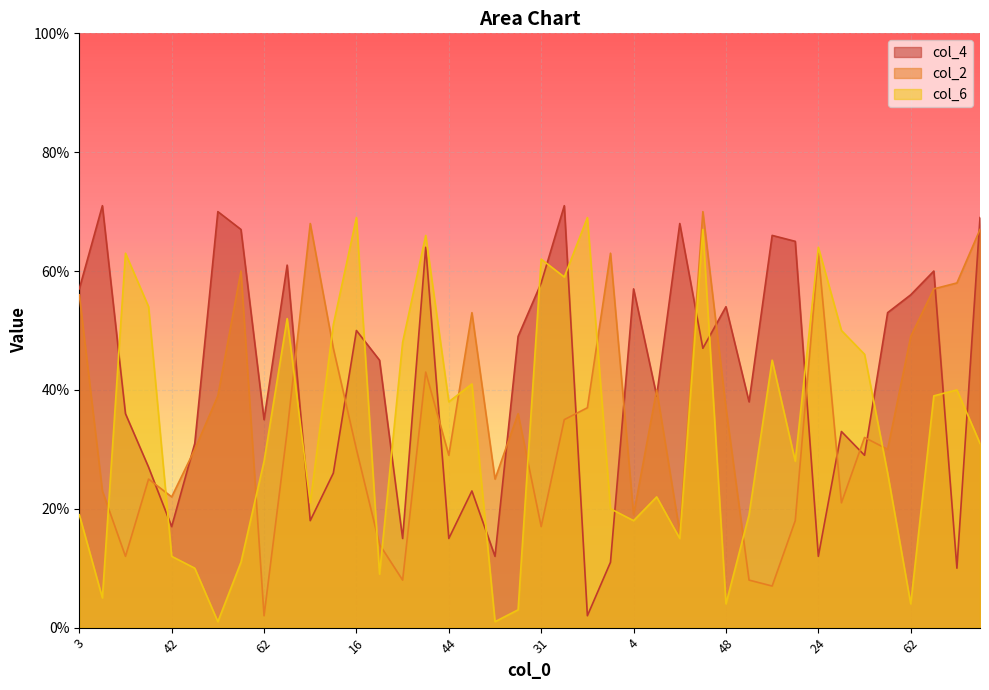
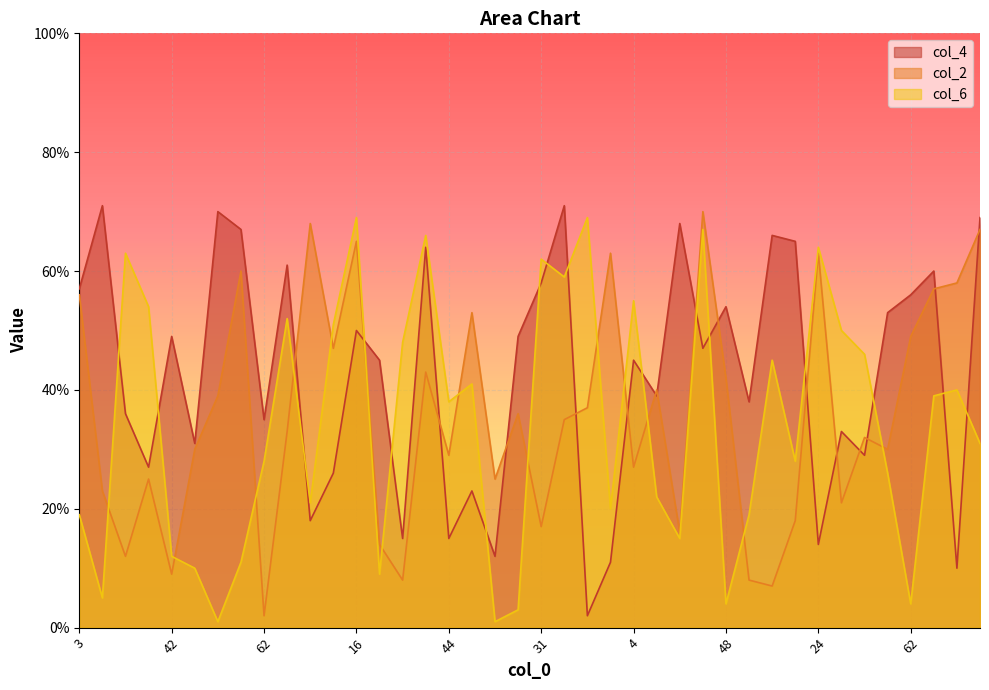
  {
    "col_4": {
-     "42": "17%",
+     "42": "49%",
      "16": "50%",
      "44": "15%",
-     "4": "57%",
+     "4": "45%",
      "48": "54%",
-     "24": "12%"
+     "24": "14%"
    },
    "col_2": {
-     "42": "22%",
-     "16": "30%",
+     "42": "9%",
+     "16": "65%",
      "44": "29%",
-     "4": "19%",
-     "48": "37%",
+     "4": "27%",
+     "48": "42%",
      "24": "63%"
    },
    "col_6": {
      "42": "12%",
      "16": "69%",
      "44": "38%",
-     "4": "18%",
+     "4": "55%",
      "48": "4%",
      "24": "64%"
    }
  }
